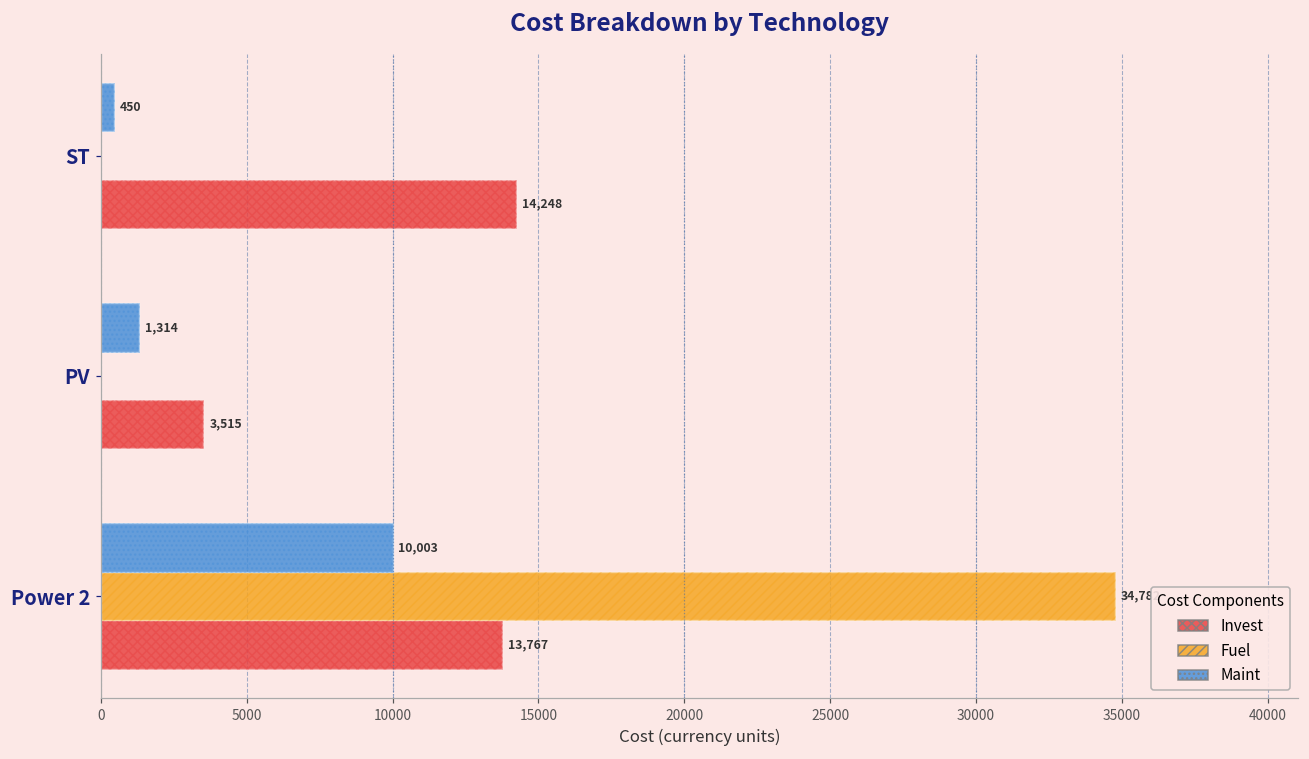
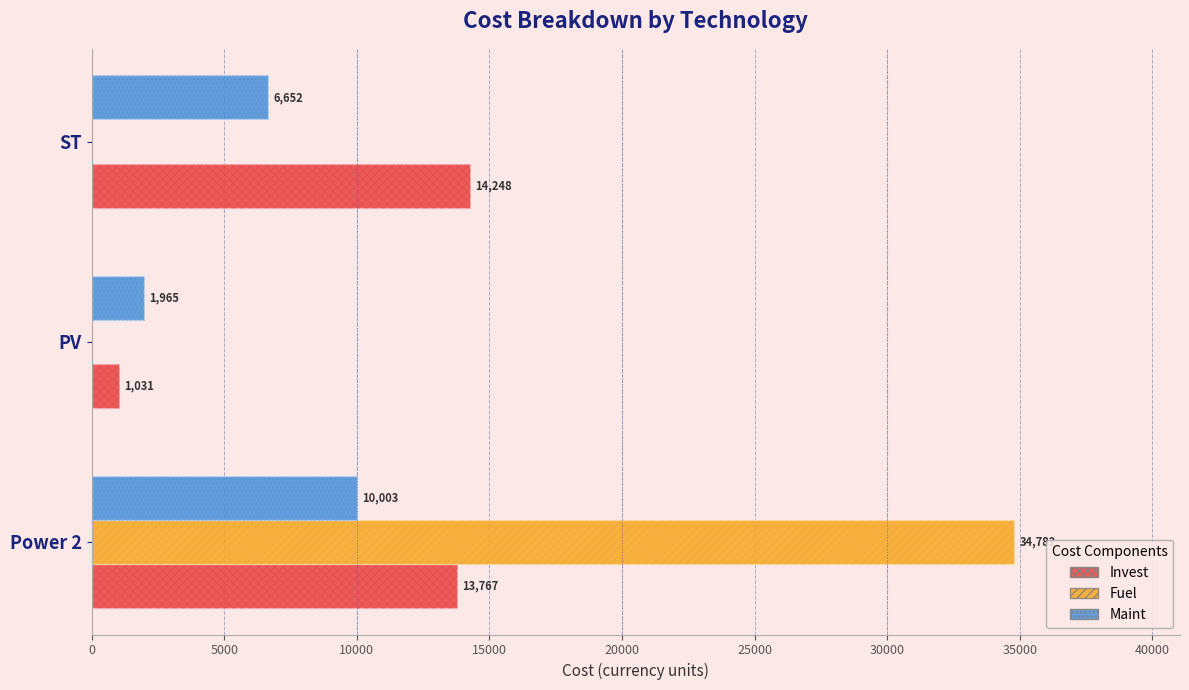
  {
    "Invest": {
      "ST": "14,248",
-     "PV": "3,515",
+     "PV": "1,031",
      "Power 2": "13,767"
    },
    "Fuel": {
      "ST": "0",
      "PV": "0"
    },
    "Maint": {
-     "ST": "450",
-     "PV": "1,314",
+     "ST": "6,652",
+     "PV": "1,965",
      "Power 2": "10,003"
    }
  }
